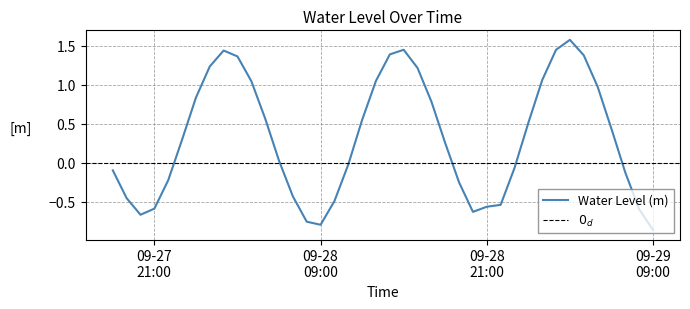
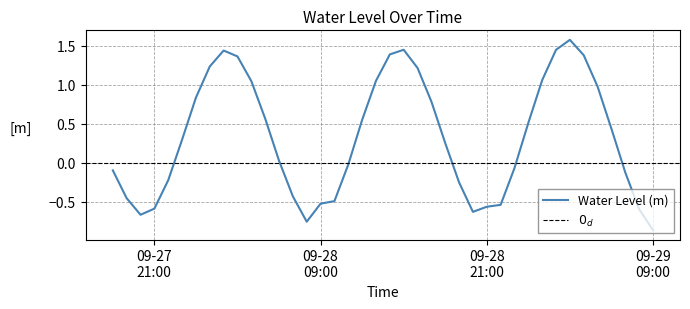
  {
    "09-27 21:00": -0.6,
-   "09-28 09:00": -0.8,
+   "09-28 09:00": -0.5,
    "09-28 21:00": -0.6
  }
